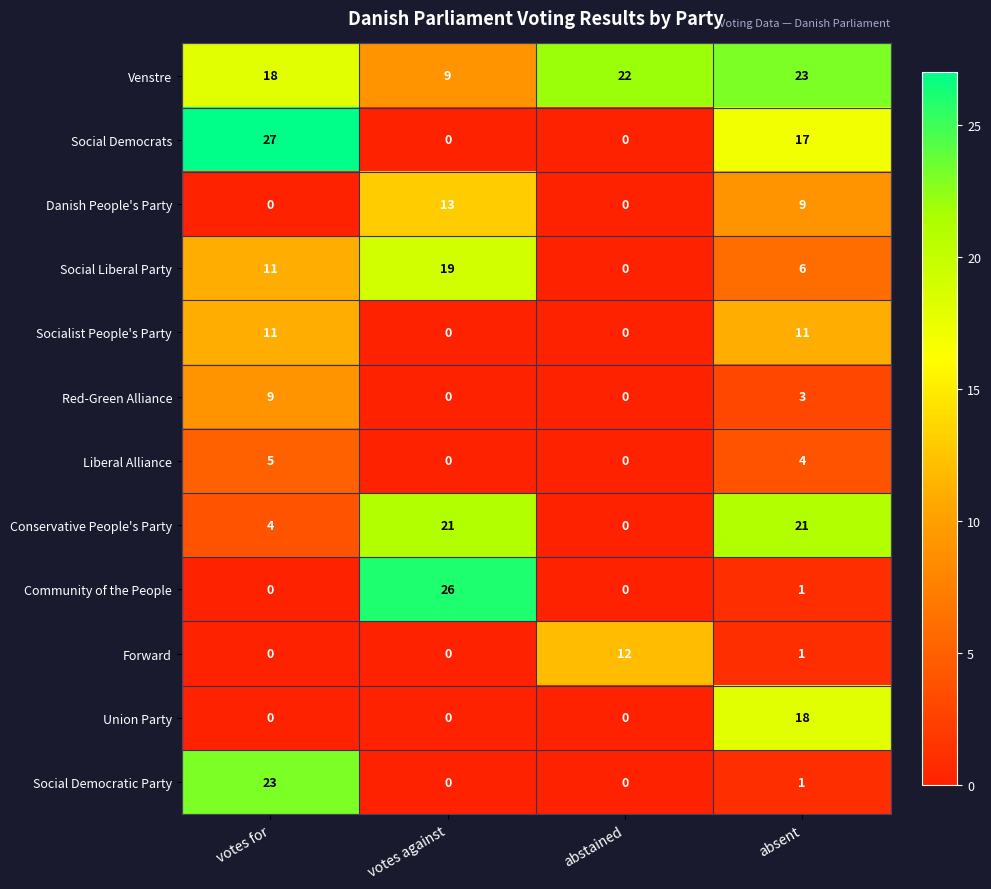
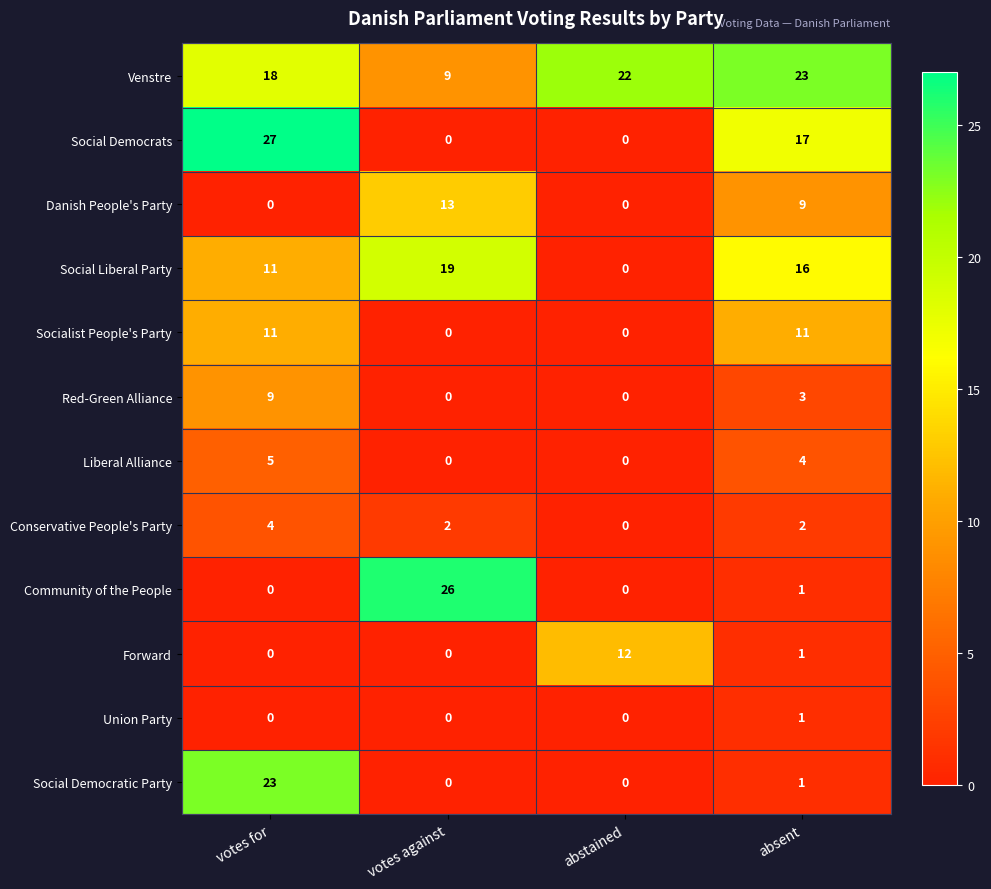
  {
    "Venstre": {
      "votes for": 18,
      "votes against": 9,
      "abstained": 22,
      "absent": 23
    },
    "Social Democrats": {
      "votes for": 27,
      "votes against": 0,
      "abstained": 0,
      "absent": 17
    },
    "Danish People's Party": {
      "votes for": 0,
      "votes against": 13,
      "abstained": 0,
      "absent": 9
    },
    "Social Liberal Party": {
      "votes for": 11,
      "votes against": 19,
      "abstained": 0,
-     "absent": 6
+     "absent": 16
    },
    "Socialist People's Party": {
      "votes for": 11,
      "votes against": 0,
      "abstained": 0,
      "absent": 11
    },
    "Red-Green Alliance": {
      "votes for": 9,
      "votes against": 0,
      "abstained": 0,
      "absent": 3
    },
    "Liberal Alliance": {
      "votes for": 5,
      "votes against": 0,
      "abstained": 0,
      "absent": 4
    },
    "Conservative People's Party": {
      "votes for": 4,
-     "votes against": 21,
+     "votes against": 2,
      "abstained": 0,
-     "absent": 21
+     "absent": 2
    },
    "Community of the People": {
      "votes for": 0,
      "votes against": 26,
      "abstained": 0,
      "absent": 1
    },
    "Forward": {
      "votes for": 0,
      "votes against": 0,
      "abstained": 12,
      "absent": 1
    },
    "Union Party": {
      "votes for": 0,
      "votes against": 0,
      "abstained": 0,
-     "absent": 18
+     "absent": 1
    },
    "Social Democratic Party": {
      "votes for": 23,
      "votes against": 0,
      "abstained": 0,
      "absent": 1
    }
  }
